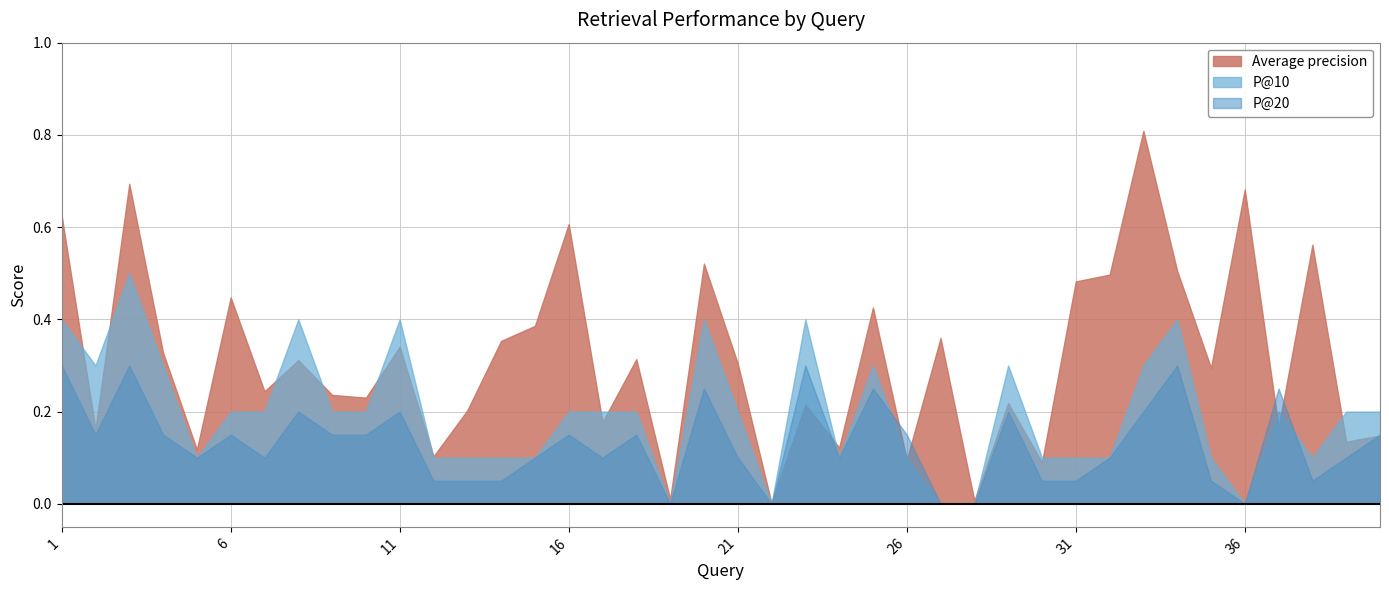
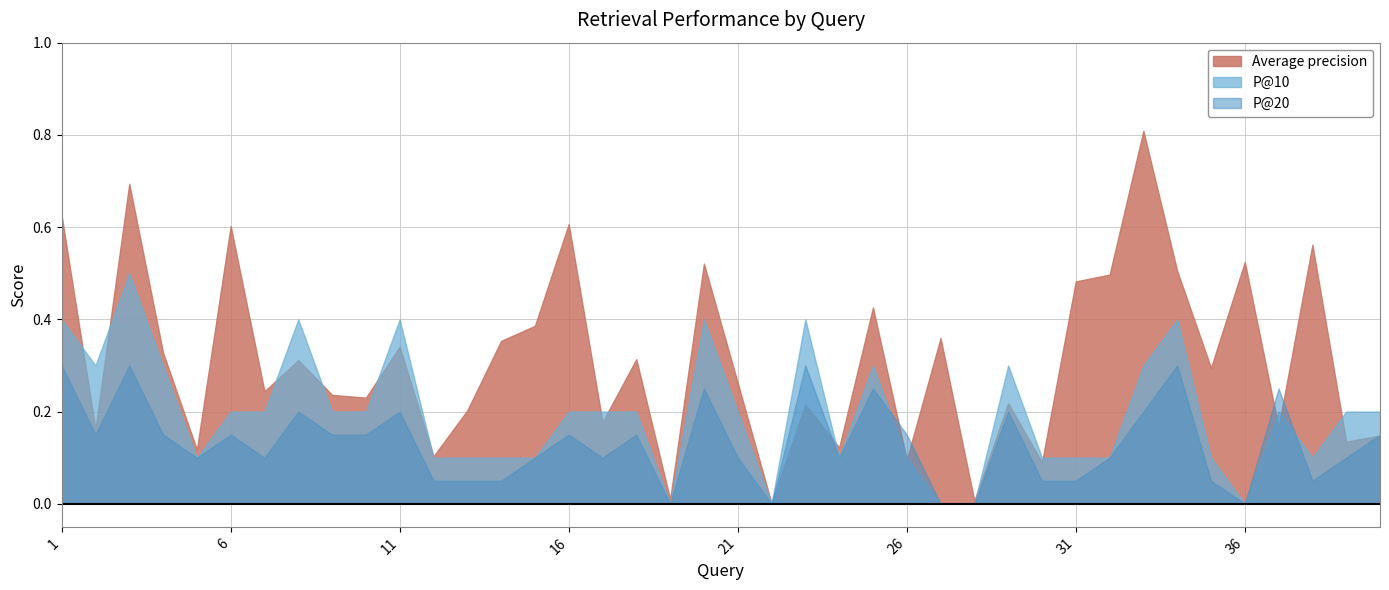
  {
    "Average precision": {
      "1": 0.62,
-     "6": 0.45,
+     "6": 0.60,
      "11": 0.34,
      "16": 0.61,
-     "21": 0.30,
+     "21": 0.26,
      "31": 0.48,
-     "36": 0.68
+     "36": 0.52
    }
  }
